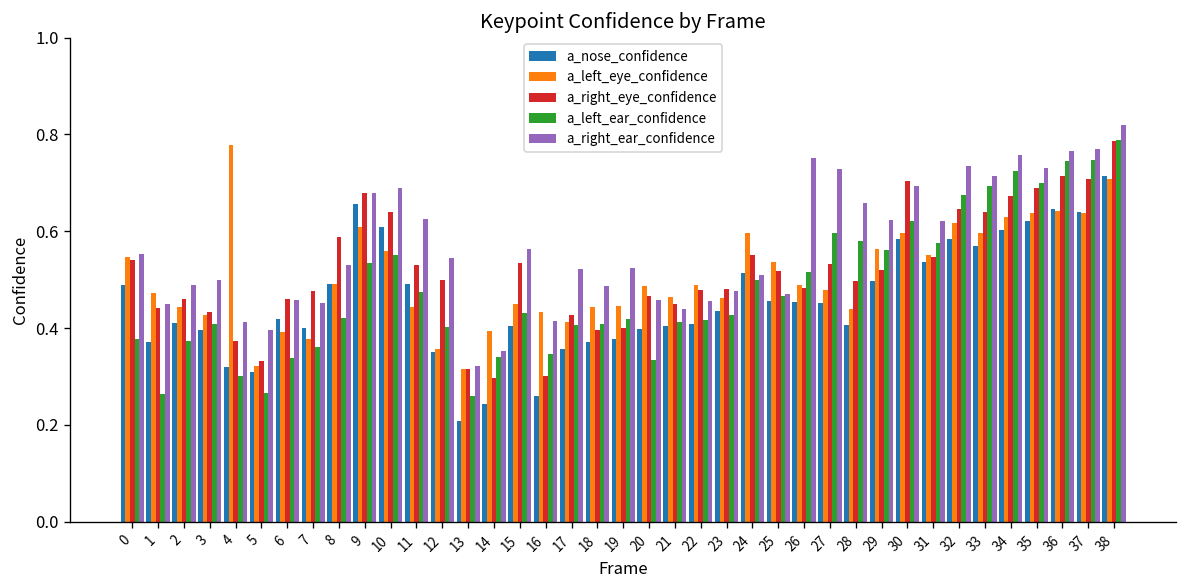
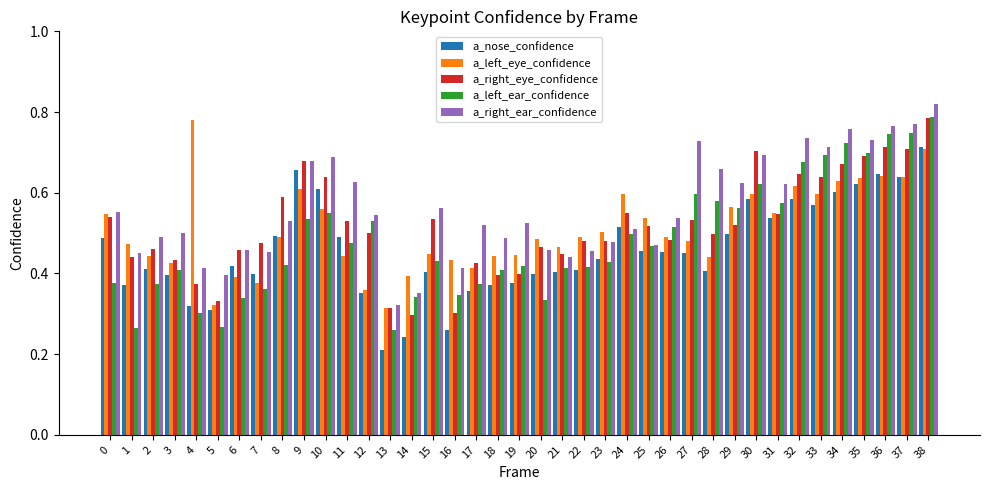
  {
    "a_nose_confidence": {
      "0": 0.49,
      "1": 0.37,
      "2": 0.41,
      "3": 0.40,
      "4": 0.32,
      "5": 0.31,
      "6": 0.42,
      "7": 0.40,
      "8": 0.49,
      "9": 0.66,
      "10": 0.61,
      "11": 0.49,
      "12": 0.35,
      "13": 0.21,
      "14": 0.24,
      "15": 0.40,
      "16": 0.26,
      "17": 0.36,
      "18": 0.37,
      "19": 0.38,
      "20": 0.40,
      "21": 0.40,
      "22": 0.41,
      "23": 0.44,
      "24": 0.51,
      "25": 0.46,
      "26": 0.45,
      "27": 0.45,
      "28": 0.41,
      "29": 0.50,
      "30": 0.58,
      "31": 0.54,
      "32": 0.58,
      "33": 0.57,
      "34": 0.60,
      "35": 0.62,
      "36": 0.65,
      "37": 0.64,
      "38": 0.71
    },
    "a_left_eye_confidence": {
      "0": 0.55,
      "1": 0.47,
      "2": 0.44,
      "3": 0.43,
      "4": 0.78,
      "5": 0.32,
      "6": 0.39,
      "7": 0.38,
      "8": 0.49,
      "9": 0.61,
      "10": 0.56,
      "11": 0.44,
      "12": 0.36,
      "13": 0.32,
      "14": 0.39,
      "15": 0.45,
      "16": 0.43,
      "17": 0.41,
      "18": 0.44,
      "19": 0.45,
      "20": 0.49,
      "21": 0.46,
      "22": 0.49,
-     "23": 0.46,
+     "23": 0.50,
      "24": 0.60,
      "25": 0.54,
      "26": 0.49,
      "27": 0.48,
      "28": 0.44,
      "29": 0.56,
      "30": 0.60,
      "31": 0.55,
      "32": 0.62,
      "33": 0.60,
      "34": 0.63,
      "35": 0.64,
      "36": 0.64,
      "37": 0.64,
      "38": 0.71
    },
    "a_right_eye_confidence": {
      "0": 0.54,
      "1": 0.44,
      "2": 0.46,
      "3": 0.43,
      "4": 0.37,
      "5": 0.33,
      "6": 0.46,
      "7": 0.48,
      "8": 0.59,
      "9": 0.68,
      "10": 0.64,
      "11": 0.53,
      "12": 0.50,
      "13": 0.31,
      "14": 0.30,
      "15": 0.54,
      "16": 0.30,
      "17": 0.43,
      "18": 0.40,
      "19": 0.40,
      "20": 0.47,
      "21": 0.45,
      "22": 0.48,
      "23": 0.48,
      "24": 0.55,
      "25": 0.52,
      "26": 0.48,
      "27": 0.53,
      "28": 0.50,
      "29": 0.52,
      "30": 0.70,
      "31": 0.55,
      "32": 0.65,
      "33": 0.64,
      "34": 0.67,
      "35": 0.69,
      "36": 0.71,
      "37": 0.71,
      "38": 0.79
    },
    "a_left_ear_confidence": {
      "0": 0.38,
      "1": 0.26,
      "2": 0.37,
      "3": 0.41,
      "4": 0.30,
      "5": 0.27,
      "6": 0.34,
      "7": 0.36,
      "8": 0.42,
      "9": 0.53,
      "10": 0.55,
      "11": 0.48,
-     "12": 0.40,
+     "12": 0.53,
      "13": 0.26,
      "14": 0.34,
      "15": 0.43,
      "16": 0.35,
-     "17": 0.41,
+     "17": 0.37,
      "18": 0.41,
      "19": 0.42,
      "20": 0.33,
      "21": 0.41,
      "22": 0.42,
      "23": 0.43,
      "24": 0.50,
      "25": 0.47,
      "26": 0.52,
      "27": 0.60,
      "28": 0.58,
      "29": 0.56,
      "30": 0.62,
      "31": 0.58,
      "32": 0.68,
      "33": 0.69,
      "34": 0.72,
      "35": 0.70,
      "36": 0.74,
      "37": 0.75,
      "38": 0.79
    },
    "a_right_ear_confidence": {
      "0": 0.55,
      "1": 0.45,
      "2": 0.49,
      "3": 0.50,
      "4": 0.41,
      "5": 0.40,
      "6": 0.46,
      "7": 0.45,
      "8": 0.53,
      "9": 0.68,
      "10": 0.69,
      "11": 0.63,
      "12": 0.55,
      "13": 0.32,
      "14": 0.35,
      "15": 0.56,
      "16": 0.41,
      "17": 0.52,
      "18": 0.49,
      "19": 0.52,
      "20": 0.46,
      "21": 0.44,
      "22": 0.46,
      "23": 0.48,
      "24": 0.51,
      "25": 0.47,
-     "26": 0.75,
+     "26": 0.54,
      "27": 0.73,
      "28": 0.66,
      "29": 0.62,
      "30": 0.69,
      "31": 0.62,
      "32": 0.74,
      "33": 0.71,
      "34": 0.76,
      "35": 0.73,
      "36": 0.76,
      "37": 0.77,
      "38": 0.82
    }
  }
